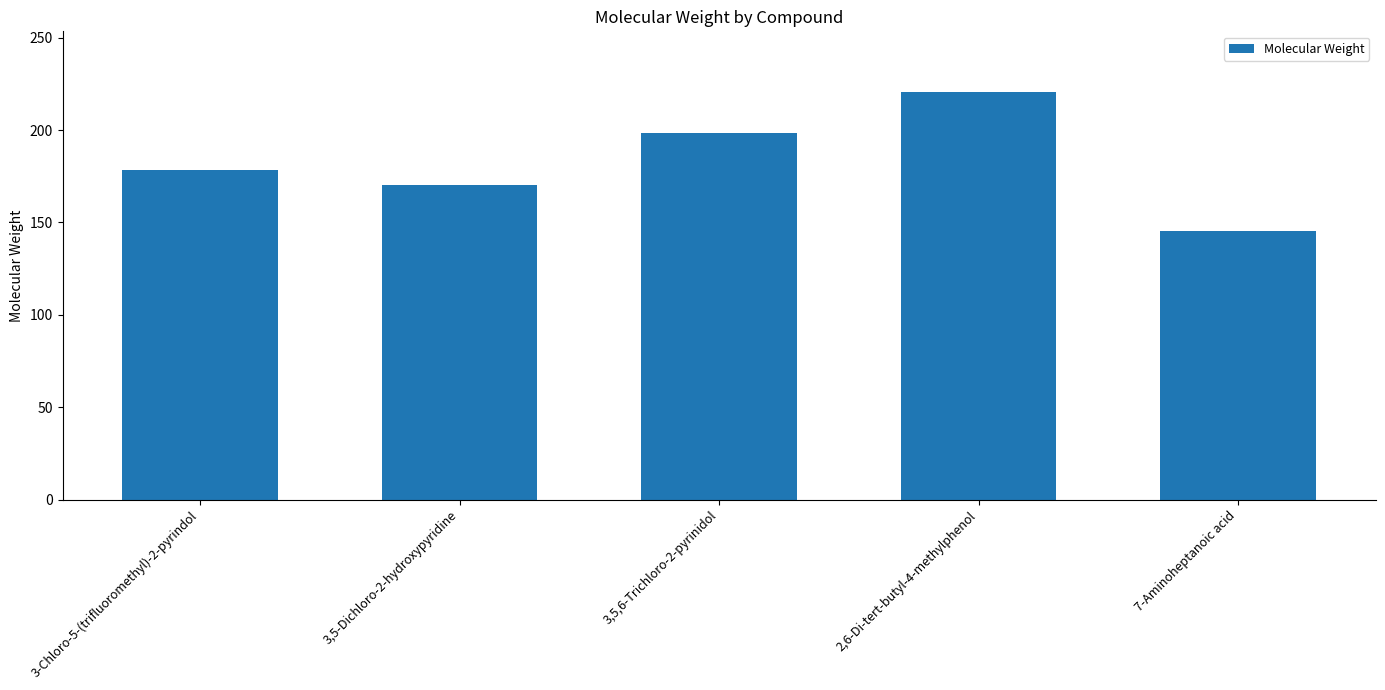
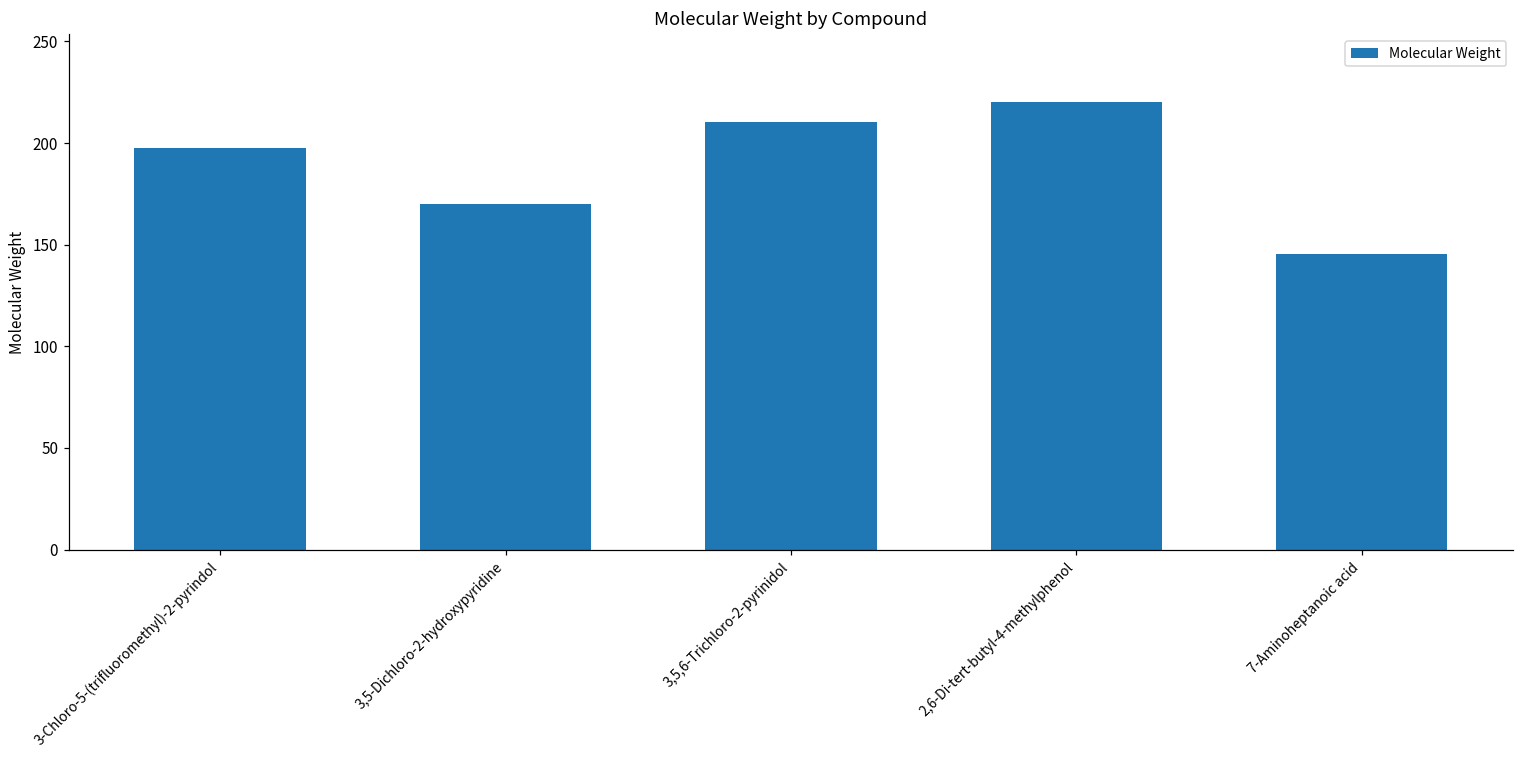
  {
-   "3-Chloro-5-(trifluoromethyl)-2-pyrindol": 178,
+   "3-Chloro-5-(trifluoromethyl)-2-pyrindol": 198,
    "3,5-Dichloro-2-hydroxypyridine": 170,
-   "3,5,6-Trichloro-2-pyrinidol": 198,
+   "3,5,6-Trichloro-2-pyrinidol": 210,
    "2,6-Di-tert-butyl-4-methylphenol": 220,
    "7-Aminoheptanoic acid": 145
  }
